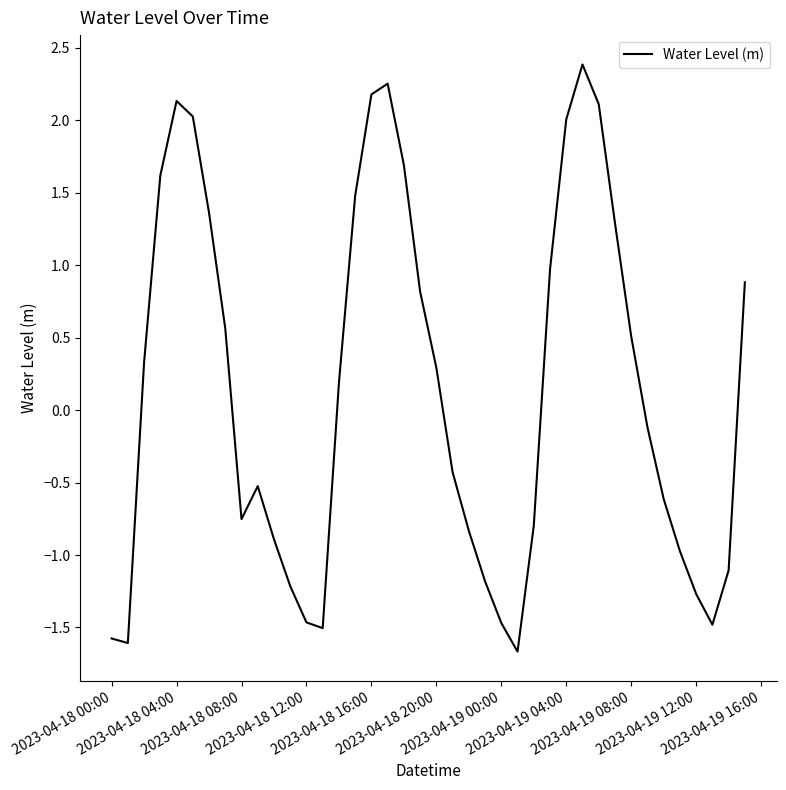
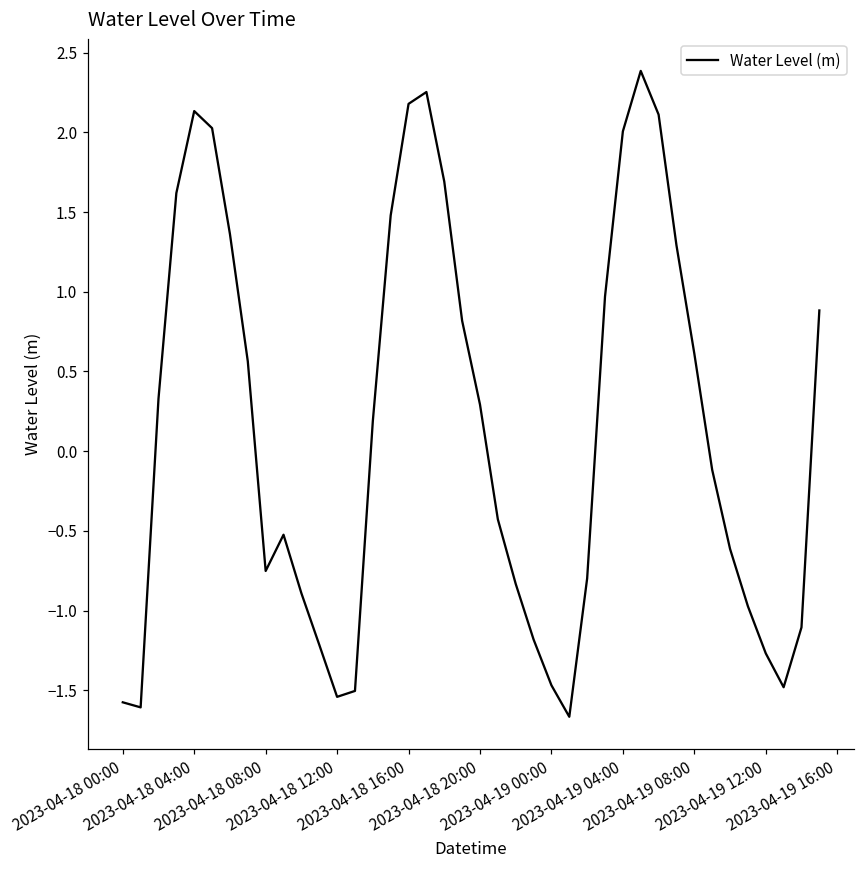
  {
    "2023-04-18 00:00": -1.58,
    "2023-04-18 04:00": 2.13,
    "2023-04-18 08:00": -0.75,
-   "2023-04-18 12:00": -1.47,
+   "2023-04-18 12:00": -1.54,
    "2023-04-18 16:00": 2.18,
    "2023-04-18 20:00": 0.29,
    "2023-04-19 00:00": -1.47,
    "2023-04-19 04:00": 2.01,
-   "2023-04-19 08:00": 0.51,
+   "2023-04-19 08:00": 0.61,
    "2023-04-19 12:00": -1.27
  }
